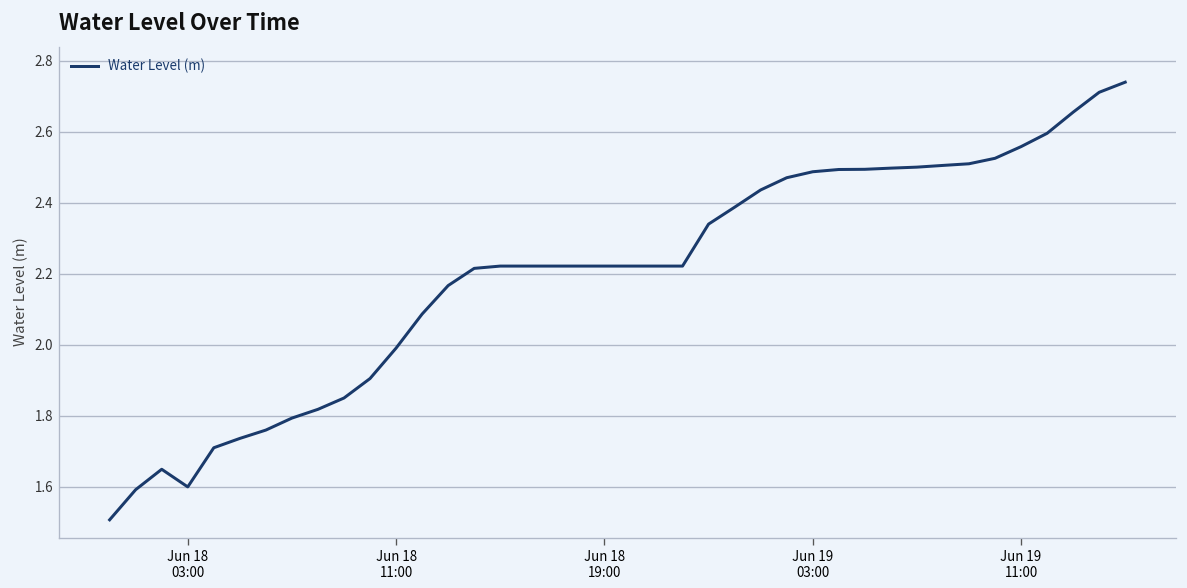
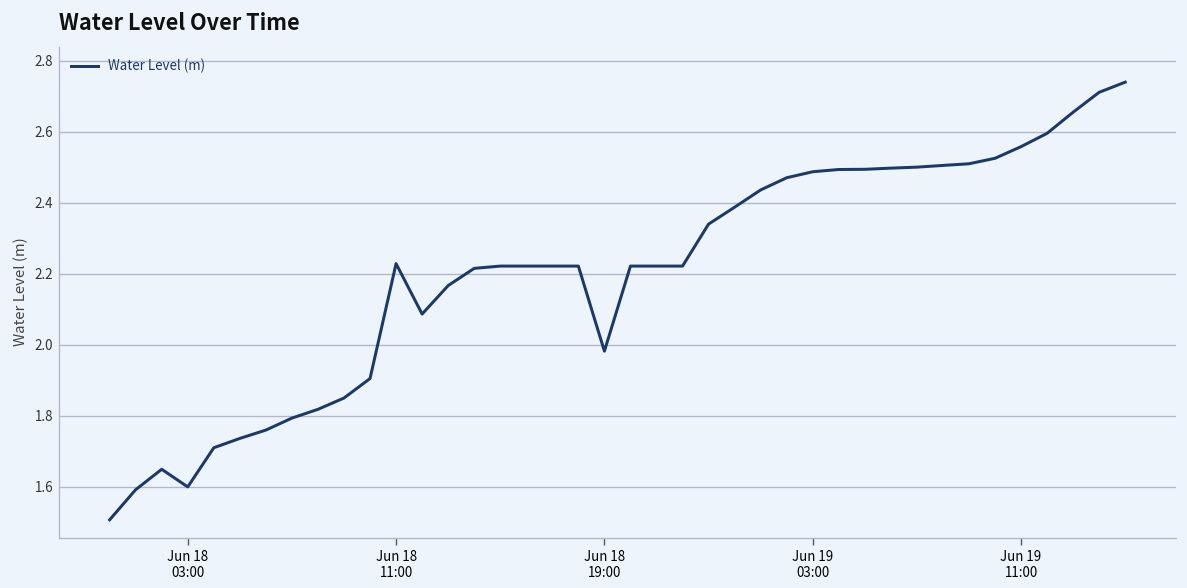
  {
    "Jun 18 03:00": 1.60,
-   "Jun 18 11:00": 1.99,
-   "Jun 18 19:00": 2.22,
+   "Jun 18 11:00": 2.23,
+   "Jun 18 19:00": 1.98,
    "Jun 19 03:00": 2.49,
    "Jun 19 11:00": 2.56
  }
